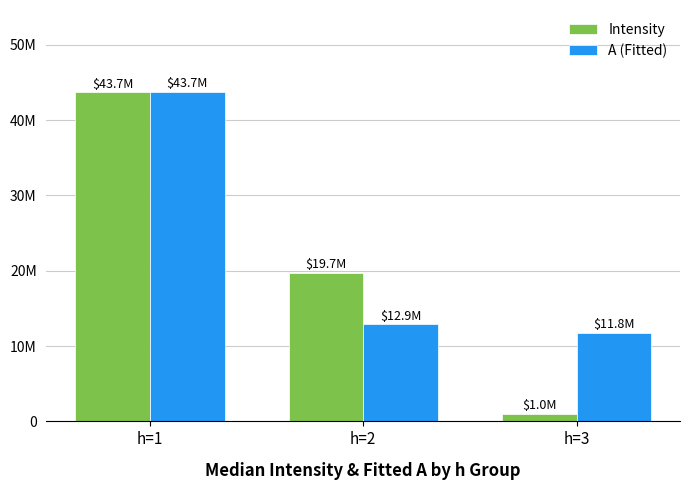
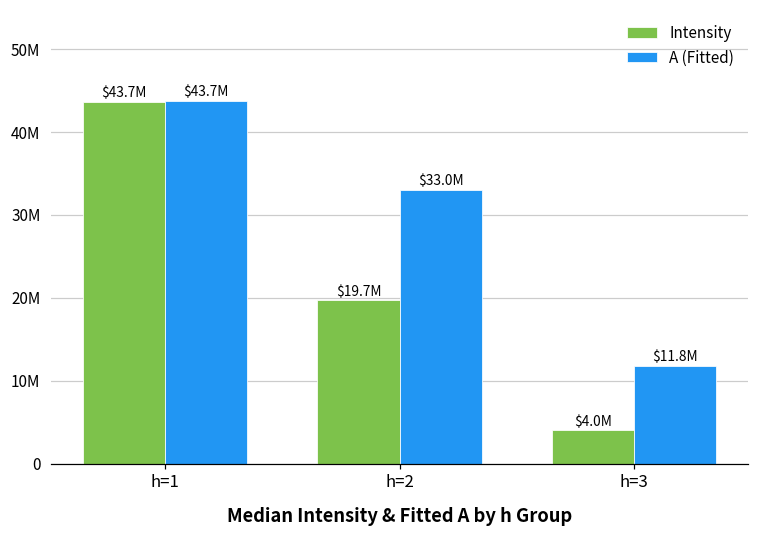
  {
    "Intensity": {
      "h=1": "$43.7M",
      "h=2": "$19.7M",
-     "h=3": "$1.0M"
+     "h=3": "$4.0M"
    },
    "A (Fitted)": {
      "h=1": "$43.7M",
-     "h=2": "$12.9M",
+     "h=2": "$33.0M",
      "h=3": "$11.8M"
    }
  }
